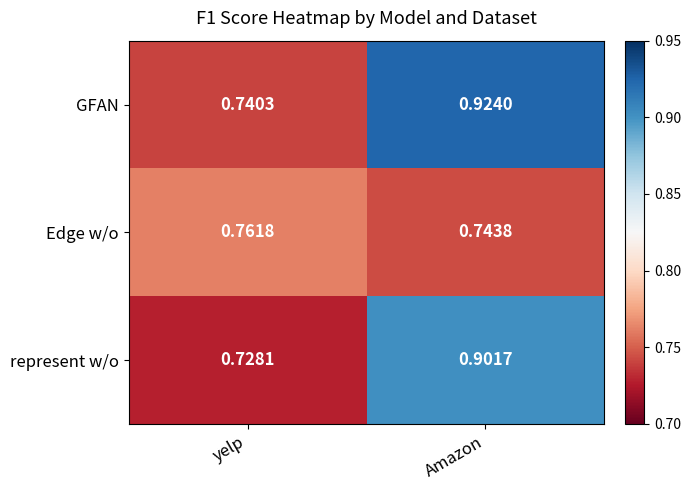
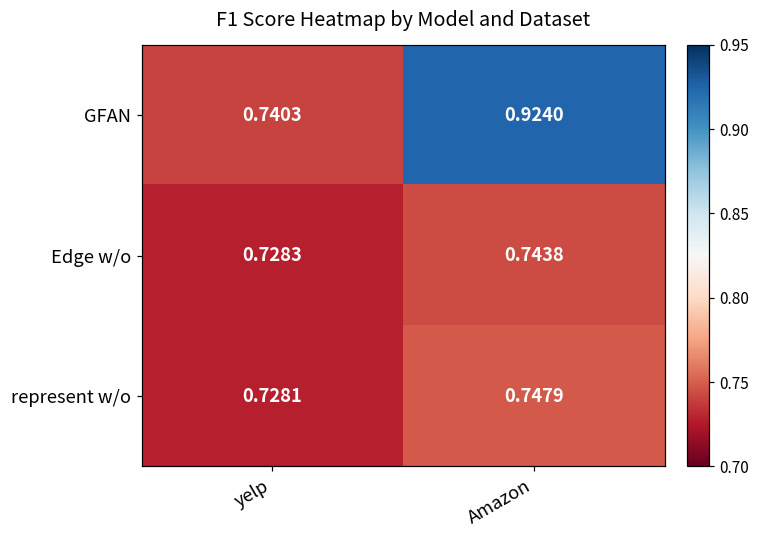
  {
    "GFAN": {
      "yelp": 0.7403,
      "Amazon": 0.9240
    },
    "Edge w/o": {
-     "yelp": 0.7618,
+     "yelp": 0.7283,
      "Amazon": 0.7438
    },
    "represent w/o": {
      "yelp": 0.7281,
-     "Amazon": 0.9017
+     "Amazon": 0.7479
    }
  }
